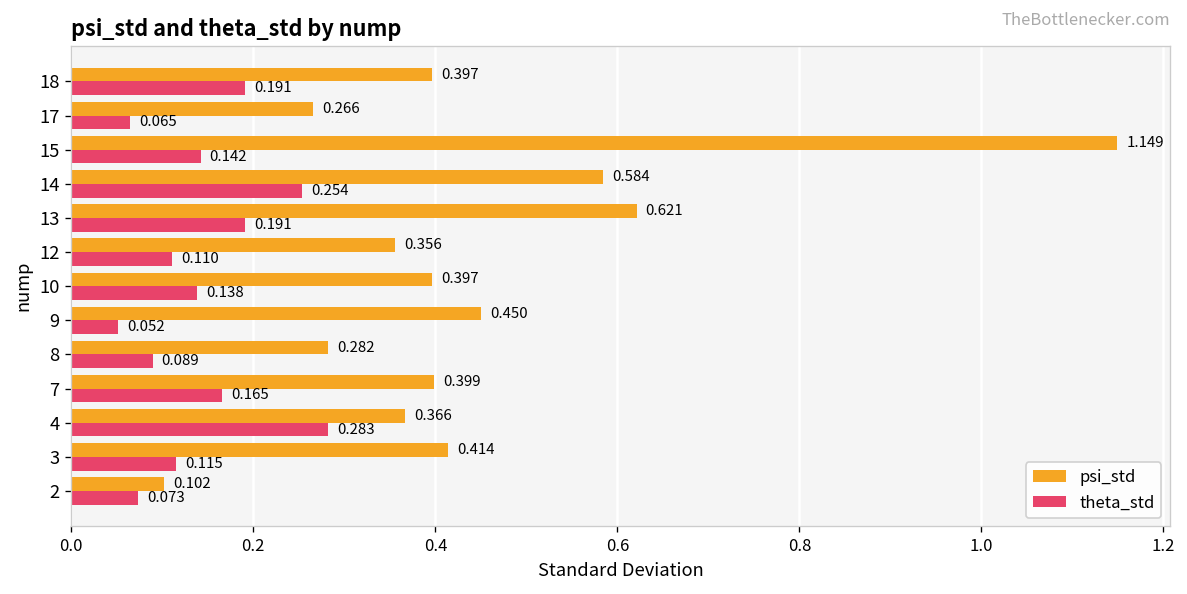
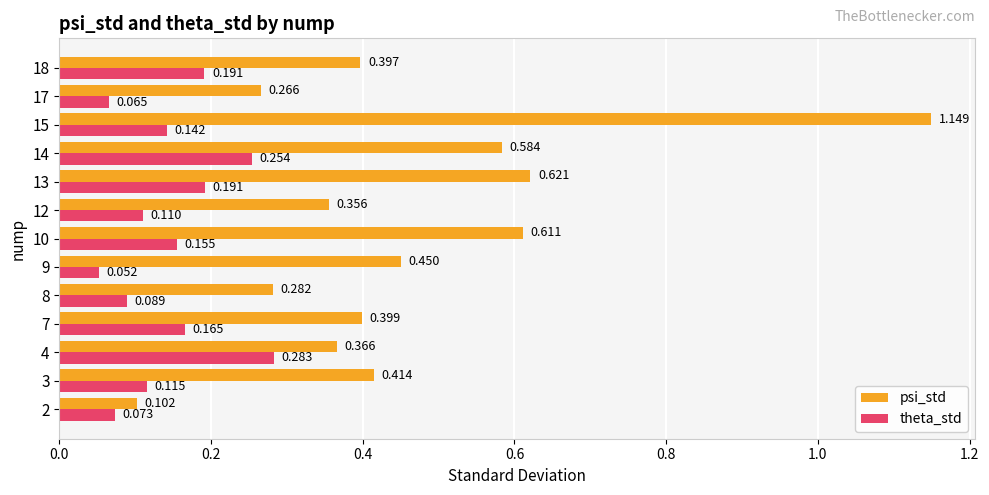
  {
    "psi_std": {
      "18": 0.397,
      "17": 0.266,
      "15": 1.149,
      "14": 0.584,
      "13": 0.621,
      "12": 0.356,
-     "10": 0.397,
+     "10": 0.611,
      "9": 0.450,
      "8": 0.282,
      "7": 0.399,
      "4": 0.366,
      "3": 0.414,
      "2": 0.102
    },
    "theta_std": {
      "18": 0.191,
      "17": 0.065,
      "15": 0.142,
      "14": 0.254,
      "13": 0.191,
      "12": 0.110,
-     "10": 0.138,
+     "10": 0.155,
      "9": 0.052,
      "8": 0.089,
      "7": 0.165,
      "4": 0.283,
      "3": 0.115,
      "2": 0.073
    }
  }
